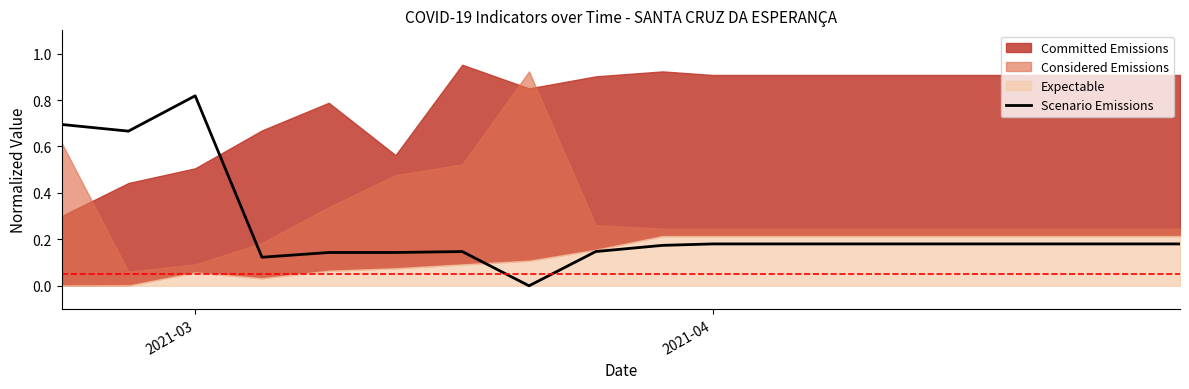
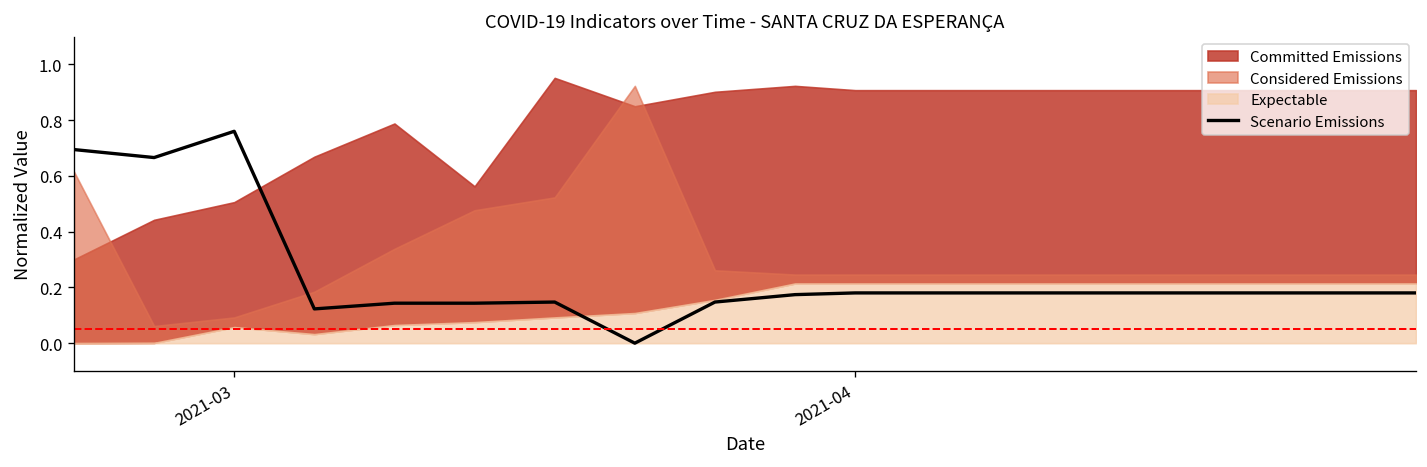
  {
    "Scenario Emissions": {
-     "2021-03": 0.82,
+     "2021-03": 0.76,
      "2021-04": 0.18
    },
    "Expectable": {
      "2021-03": 0.06,
      "2021-04": 0.21
    }
  }
